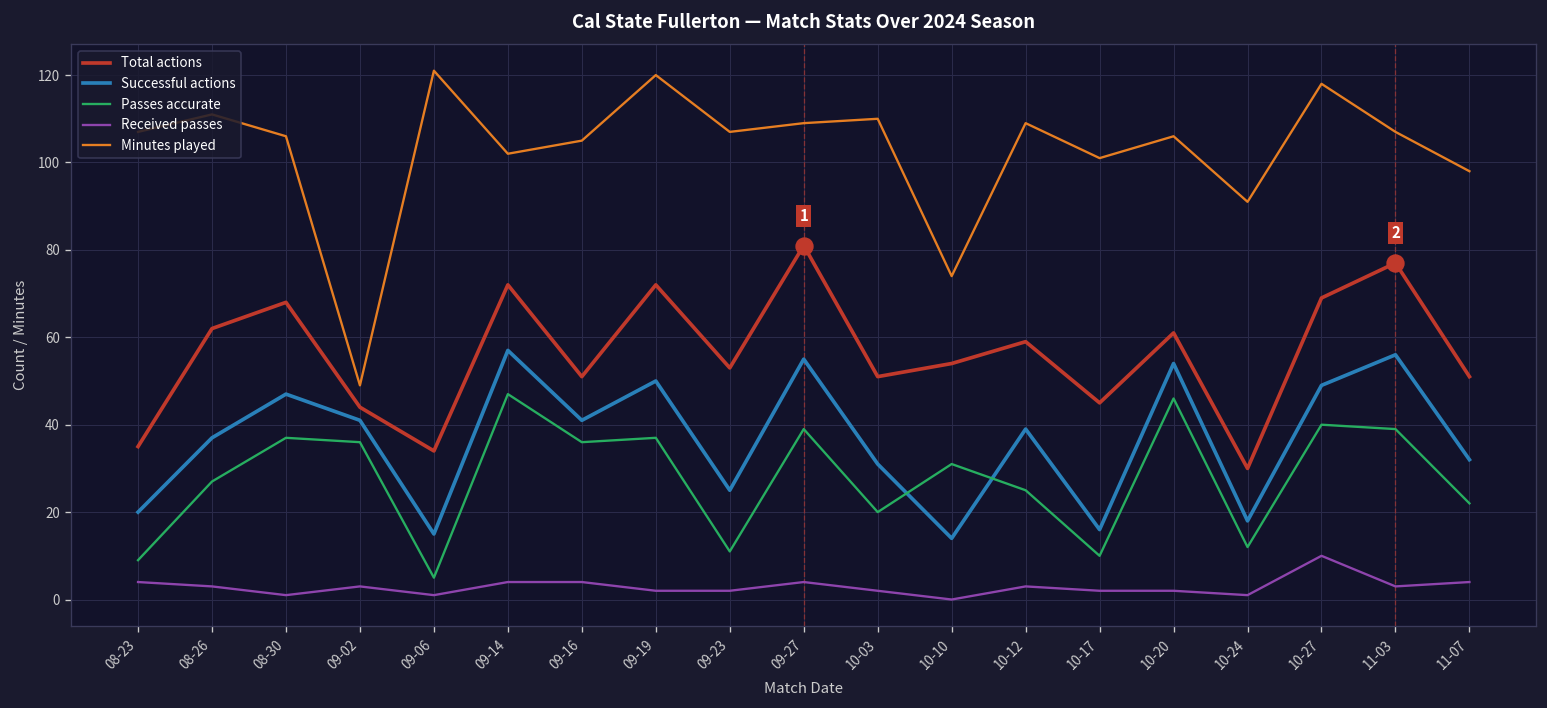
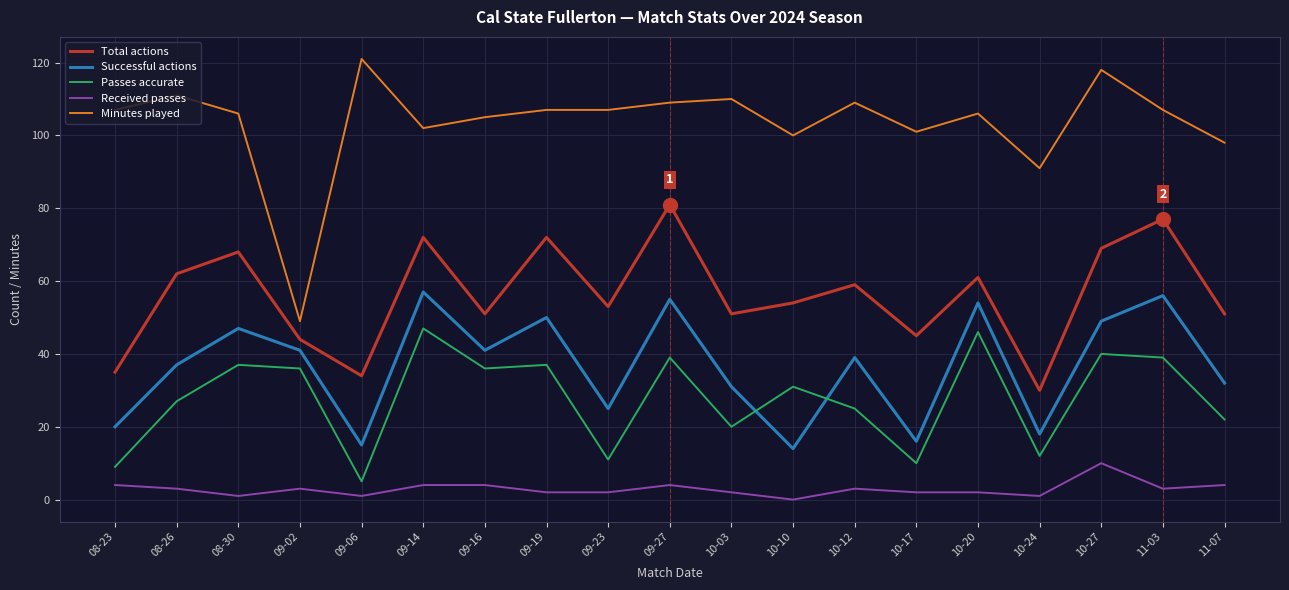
  {
    "Successful actions": {
      "08-23": 20,
      "08-26": 37,
      "08-30": 47,
      "09-02": 41,
      "09-06": 15,
      "09-14": 57,
      "09-16": 41,
      "09-19": 50,
      "09-23": 25,
      "09-27": 55,
      "10-03": 31,
      "10-10": 14,
      "10-12": 39,
      "10-17": 16,
      "10-20": 54,
      "10-24": 18,
      "10-27": 49,
      "11-03": 56,
      "11-07": 32
    },
    "Passes accurate": {
      "08-23": 9,
      "08-26": 27,
      "08-30": 37,
      "09-02": 36,
      "09-06": 5,
      "09-14": 47,
      "09-16": 36,
      "09-19": 37,
      "09-23": 11,
      "09-27": 39,
      "10-03": 20,
      "10-10": 31,
      "10-12": 25,
      "10-17": 10,
      "10-20": 46,
      "10-24": 12,
      "10-27": 40,
      "11-03": 39,
      "11-07": 22
    },
    "Received passes": {
      "08-23": 4,
      "08-26": 3,
      "08-30": 1,
      "09-02": 3,
      "09-06": 1,
      "09-14": 4,
      "09-16": 4,
      "09-19": 2,
      "09-23": 2,
      "09-27": 4,
      "10-03": 2,
      "10-10": 0,
      "10-12": 3,
      "10-17": 2,
      "10-20": 2,
      "10-24": 1,
      "10-27": 10,
      "11-03": 3,
      "11-07": 4
    },
    "Minutes played": {
      "08-30": 106,
      "09-02": 49,
      "09-06": 121,
      "09-14": 102,
      "09-16": 105,
-     "09-19": 120,
+     "09-19": 107,
      "09-23": 107,
      "09-27": 109,
      "10-03": 110,
-     "10-10": 74,
+     "10-10": 100,
      "10-12": 109,
      "10-17": 101,
      "10-20": 106,
      "10-24": 91,
      "10-27": 118,
      "11-03": 107,
      "11-07": 98
    }
  }
